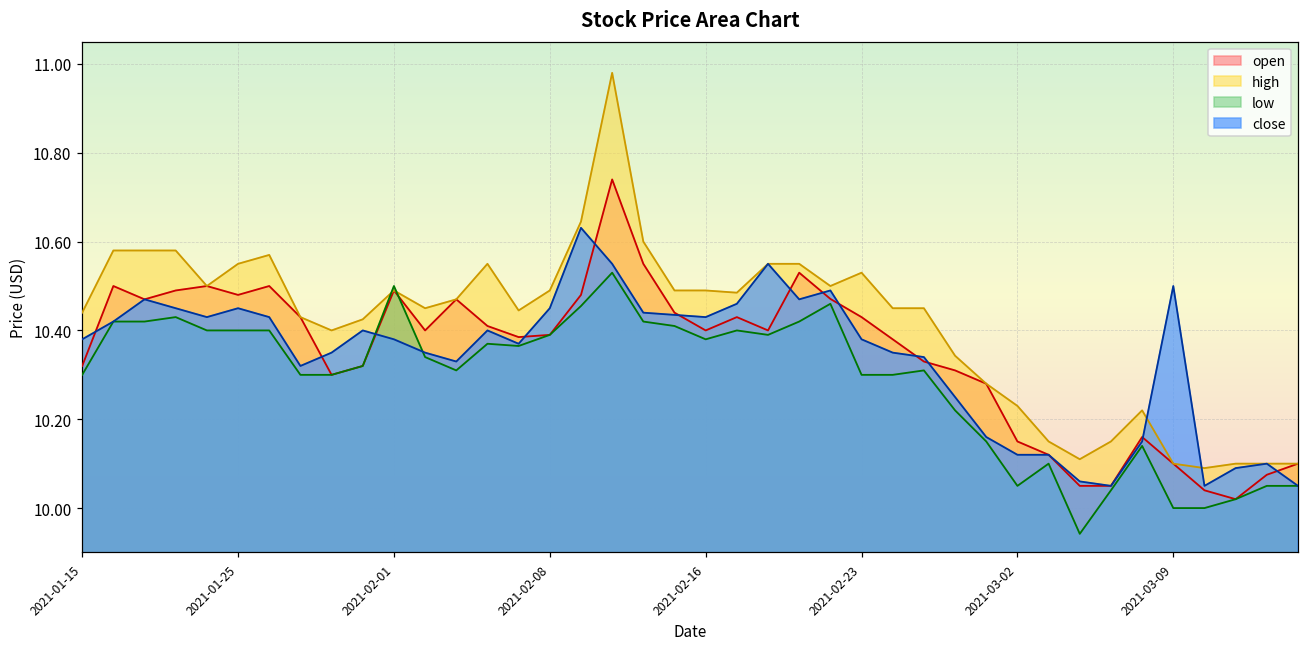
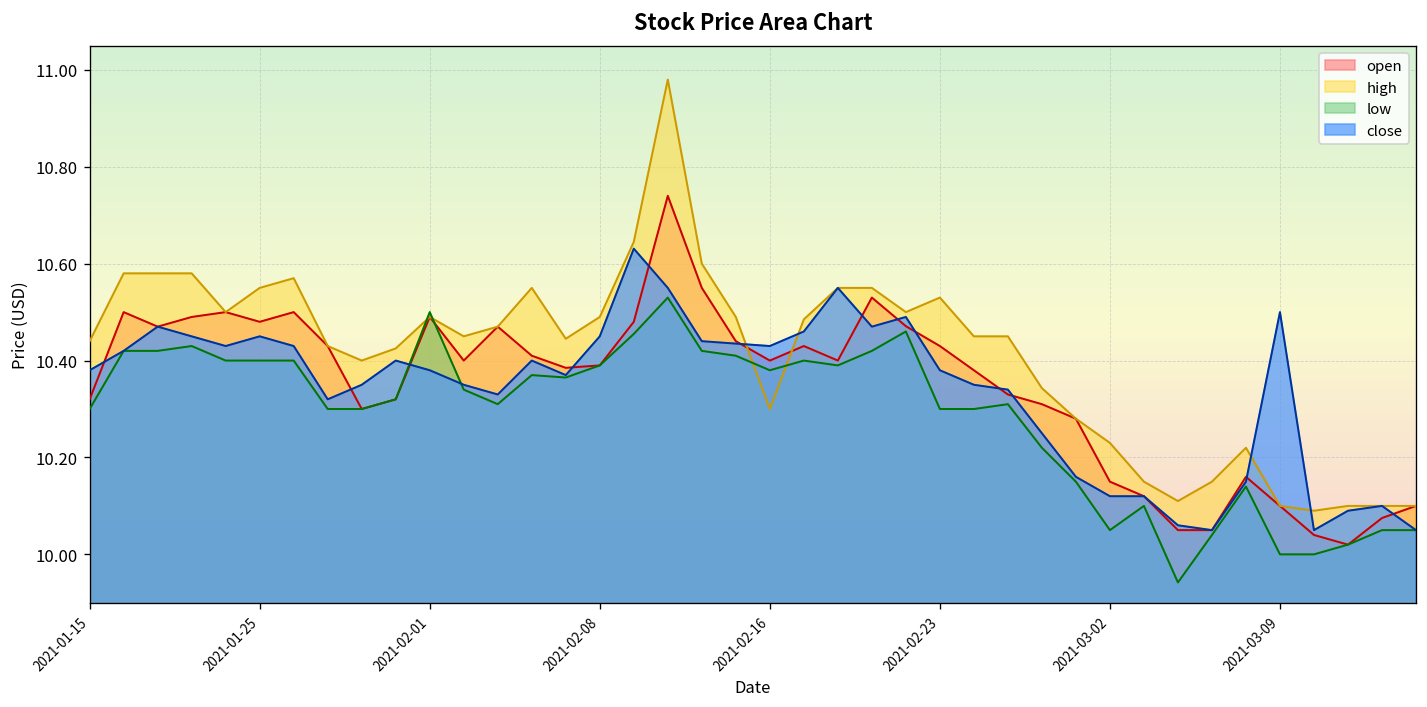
  {
    "open": {
      "2021-01-15": 10.32,
      "2021-01-25": 10.48,
      "2021-02-16": 10.40,
      "2021-02-23": 10.43,
      "2021-03-02": 10.15
    },
    "high": {
      "2021-01-15": 10.44,
      "2021-01-25": 10.55,
      "2021-02-08": 10.49,
-     "2021-02-16": 10.49,
+     "2021-02-16": 10.30,
      "2021-02-23": 10.53,
      "2021-03-02": 10.23
    },
    "low": {
      "2021-01-15": 10.30,
      "2021-01-25": 10.40,
      "2021-02-01": 10.50,
      "2021-02-16": 10.38,
      "2021-02-23": 10.30,
      "2021-03-02": 10.05,
      "2021-03-09": 10.00
    },
    "close": {
      "2021-01-15": 10.38,
      "2021-01-25": 10.45,
      "2021-02-01": 10.38,
      "2021-02-08": 10.45,
      "2021-02-16": 10.43,
      "2021-02-23": 10.38,
      "2021-03-02": 10.12,
      "2021-03-09": 10.50
    }
  }
